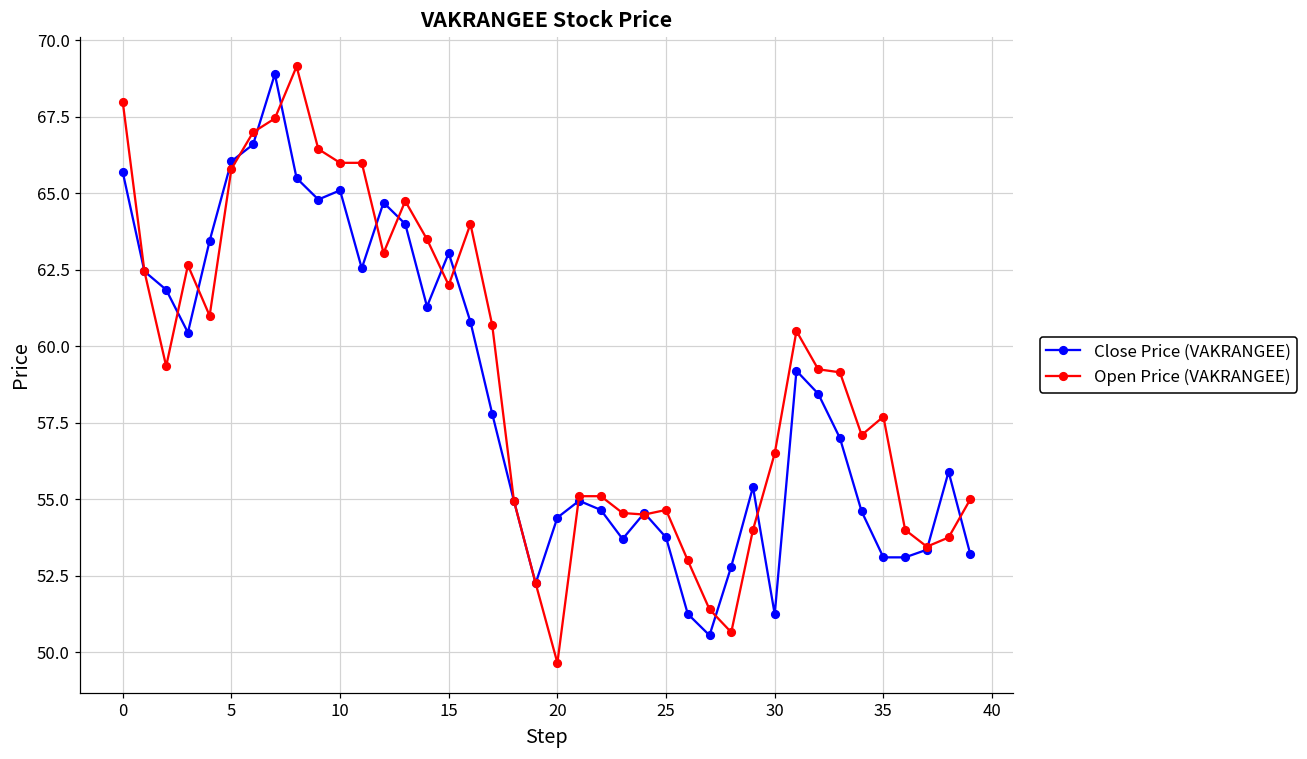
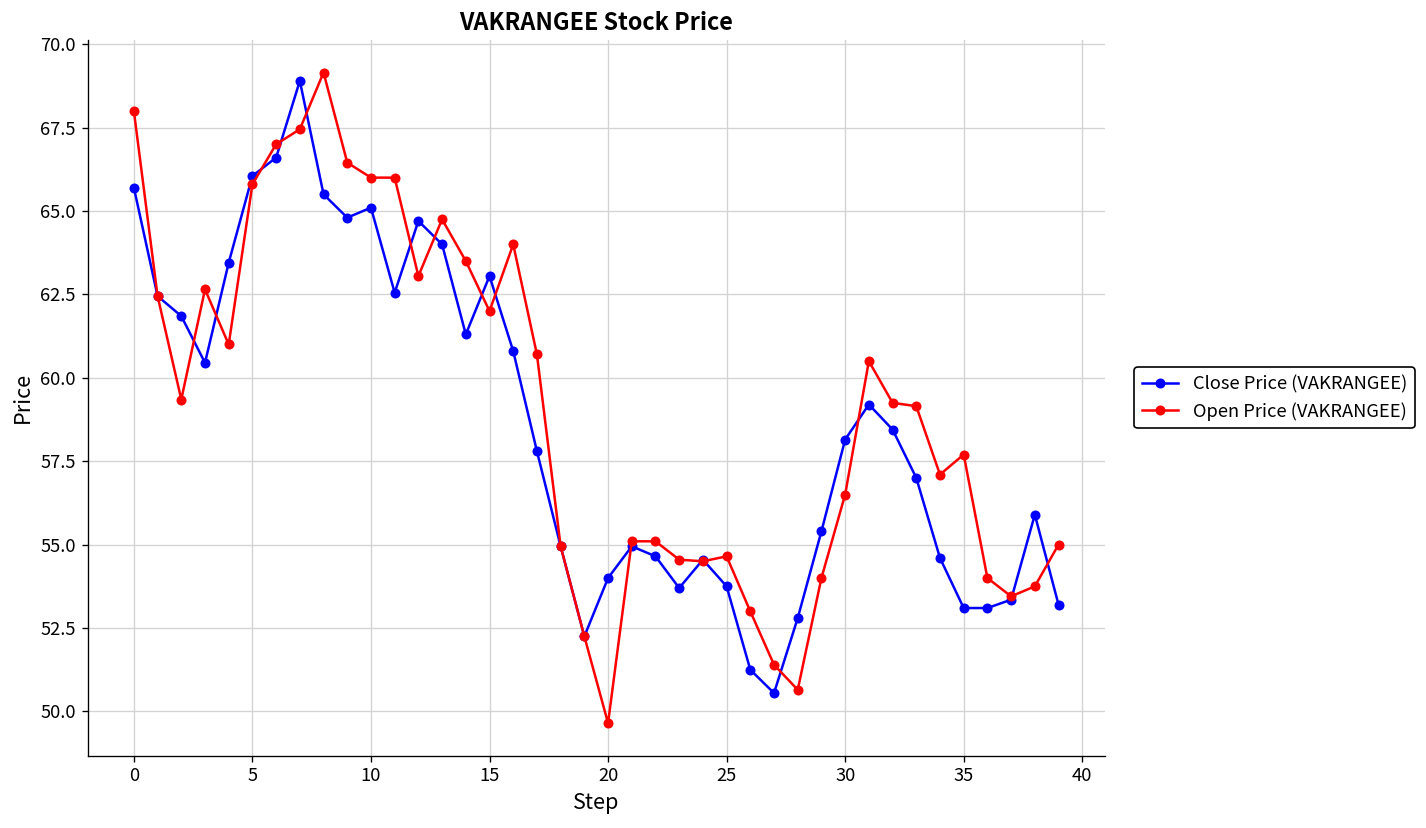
  {
    "Close Price (VAKRANGEE)": {
      "0": 65.7,
      "5": 66.1,
      "10": 65.1,
      "15": 63.1,
-     "20": 54.4,
+     "20": 54.0,
      "25": 53.8,
-     "30": 51.2,
+     "30": 58.2,
      "35": 53.1
    },
    "Open Price (VAKRANGEE)": {
      "0": 68.0,
      "5": 65.8,
      "10": 66.0,
      "15": 62.0,
      "20": 49.7,
      "25": 54.7,
      "30": 56.5,
      "35": 57.7
    }
  }
